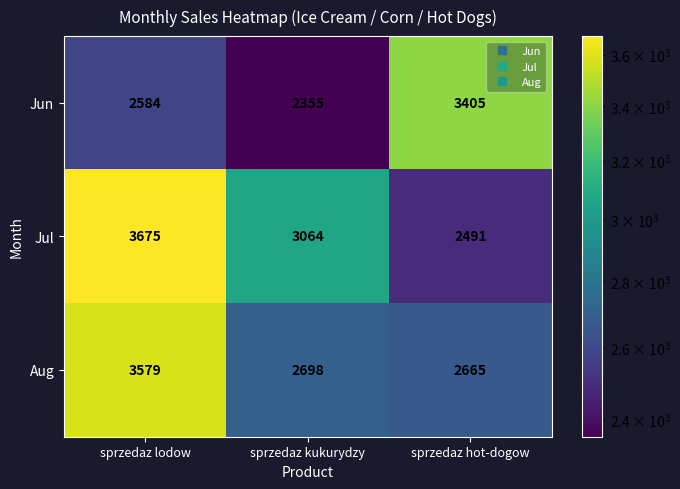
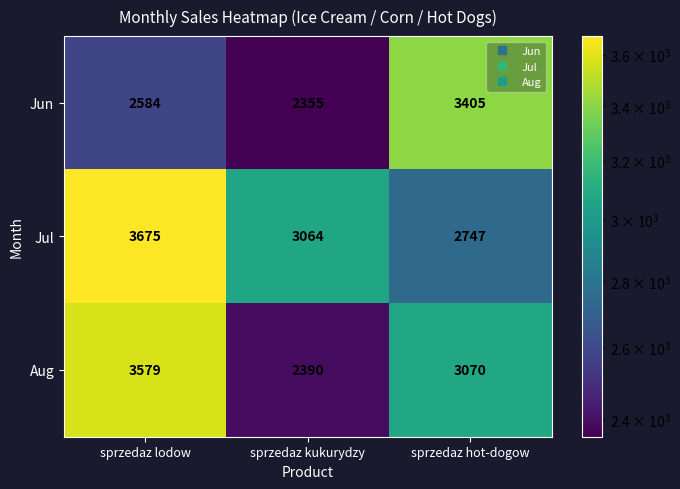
  {
    "Jun": {
      "sprzedaz lodow": 2584,
      "sprzedaz kukurydzy": 2355,
      "sprzedaz hot-dogow": 3405
    },
    "Jul": {
      "sprzedaz lodow": 3675,
      "sprzedaz kukurydzy": 3064,
-     "sprzedaz hot-dogow": 2491
+     "sprzedaz hot-dogow": 2747
    },
    "Aug": {
      "sprzedaz lodow": 3579,
-     "sprzedaz kukurydzy": 2698,
-     "sprzedaz hot-dogow": 2665
+     "sprzedaz kukurydzy": 2390,
+     "sprzedaz hot-dogow": 3070
    }
  }
